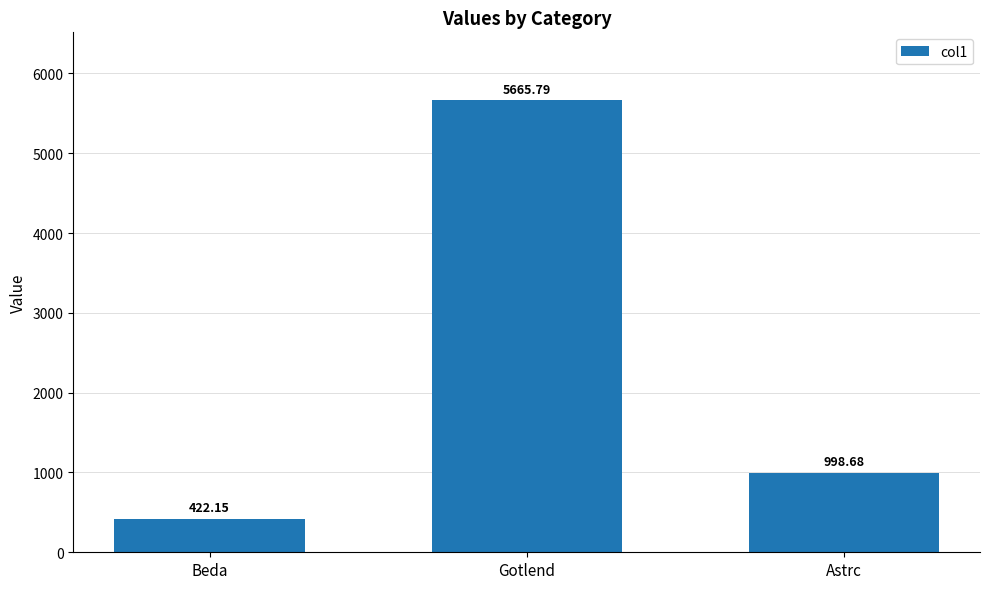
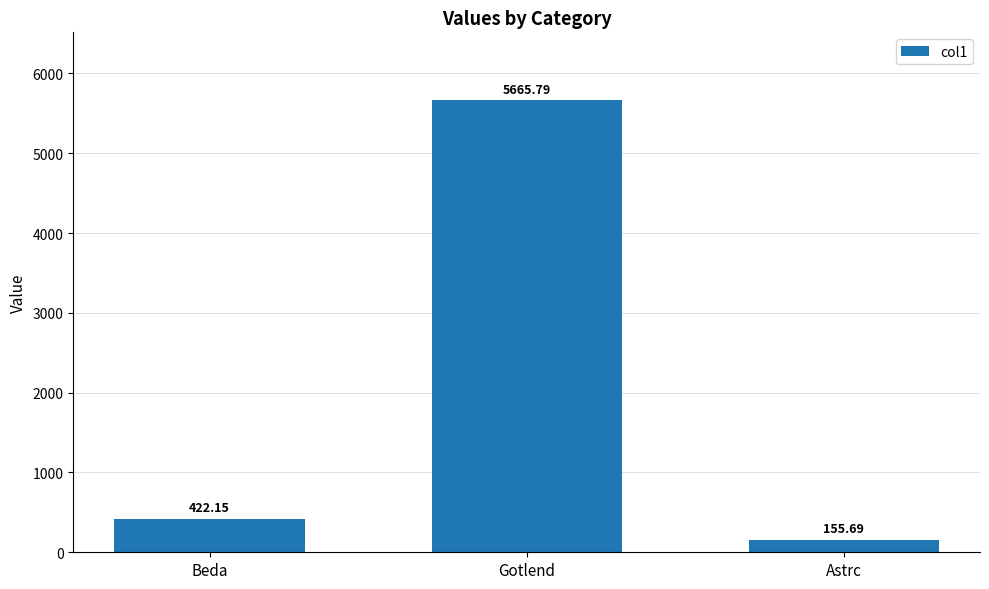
  {
    "Beda": 422.15,
    "Gotlend": 5665.79,
-   "Astrc": 998.68
+   "Astrc": 155.69
  }
